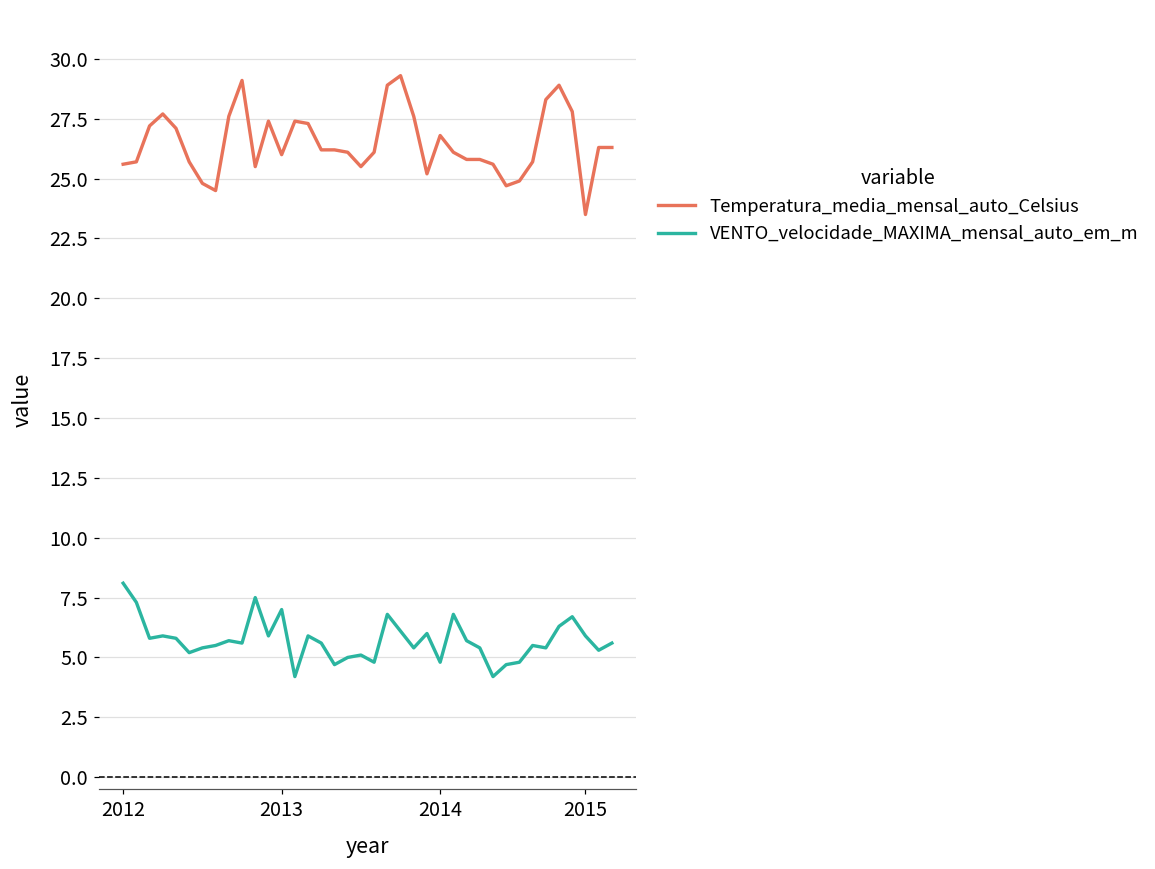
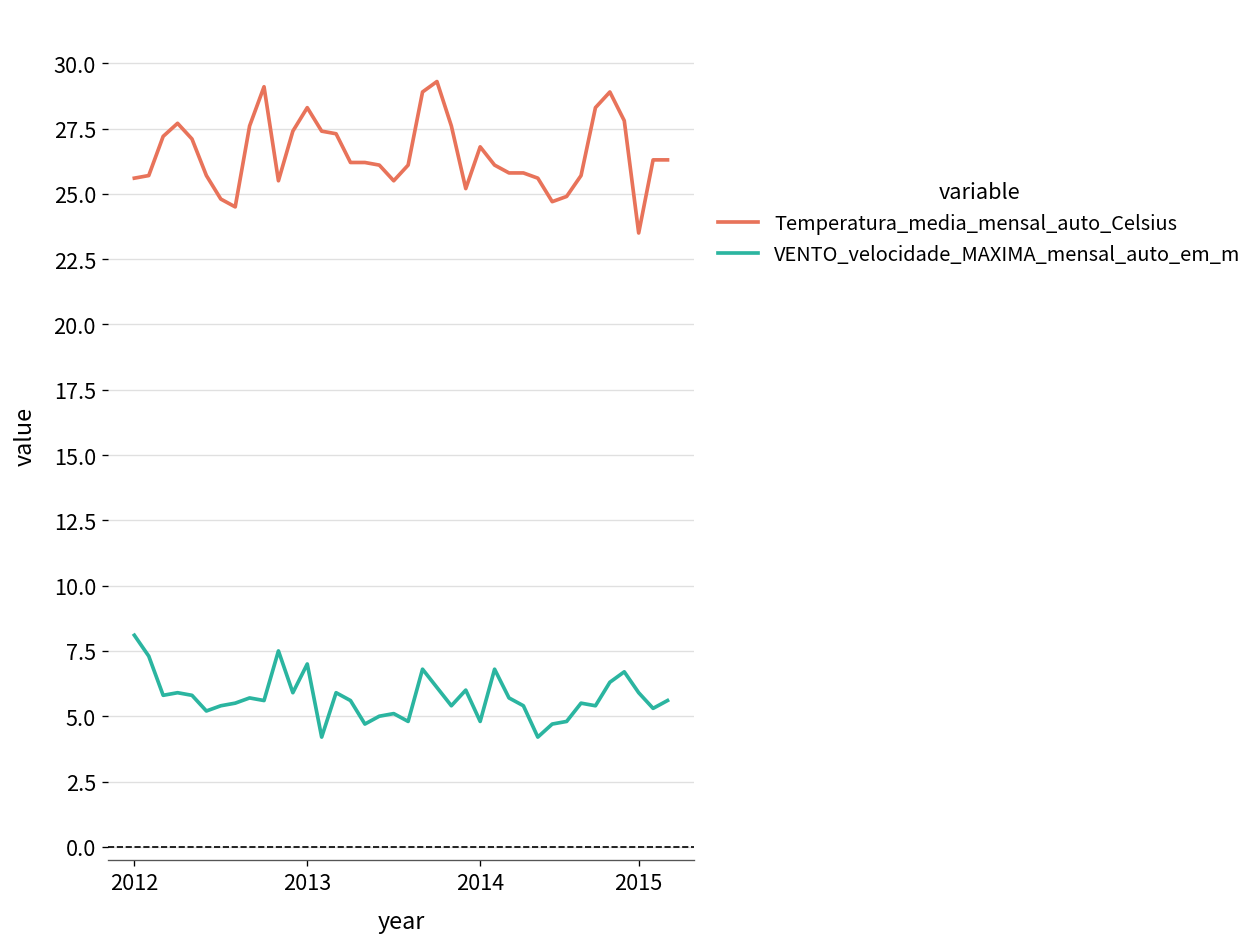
  {
    "Temperatura_media_mensal_auto_Celsius": {
      "2012": 25.6,
-     "2013": 26.0,
+     "2013": 28.3,
      "2014": 26.8,
      "2015": 23.5
    },
    "VENTO_velocidade_MAXIMA_mensal_auto_em_m": {
      "2012": 8.1,
      "2013": 7.0,
      "2014": 4.8,
      "2015": 5.9
    }
  }
